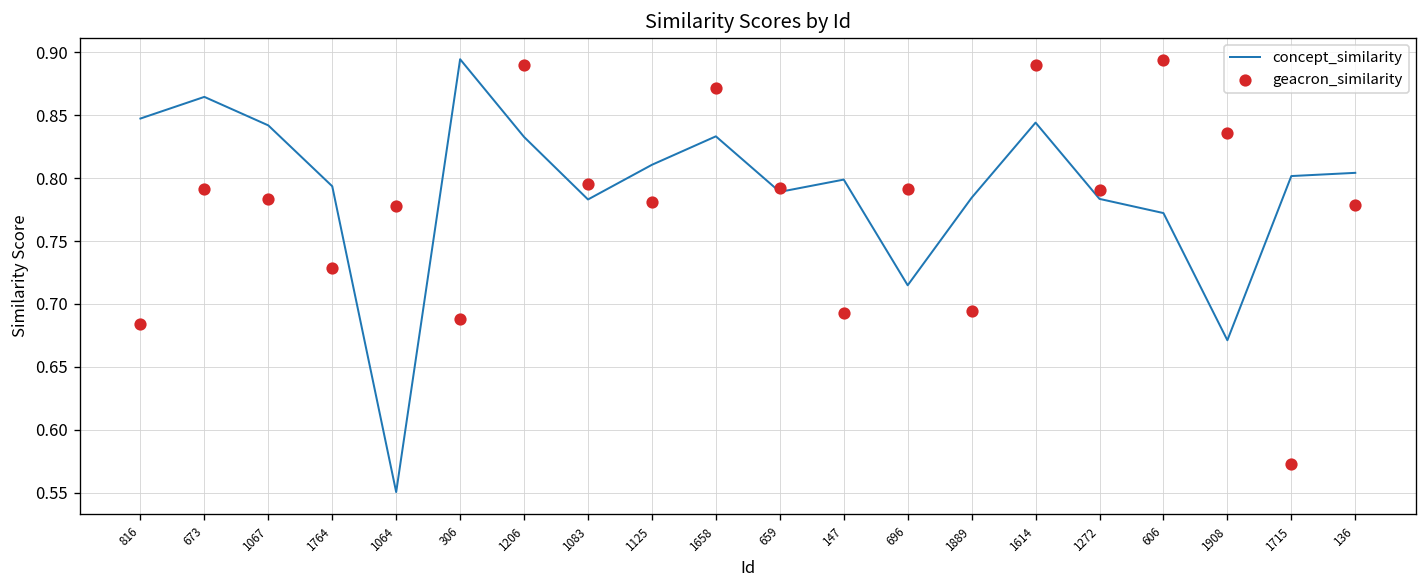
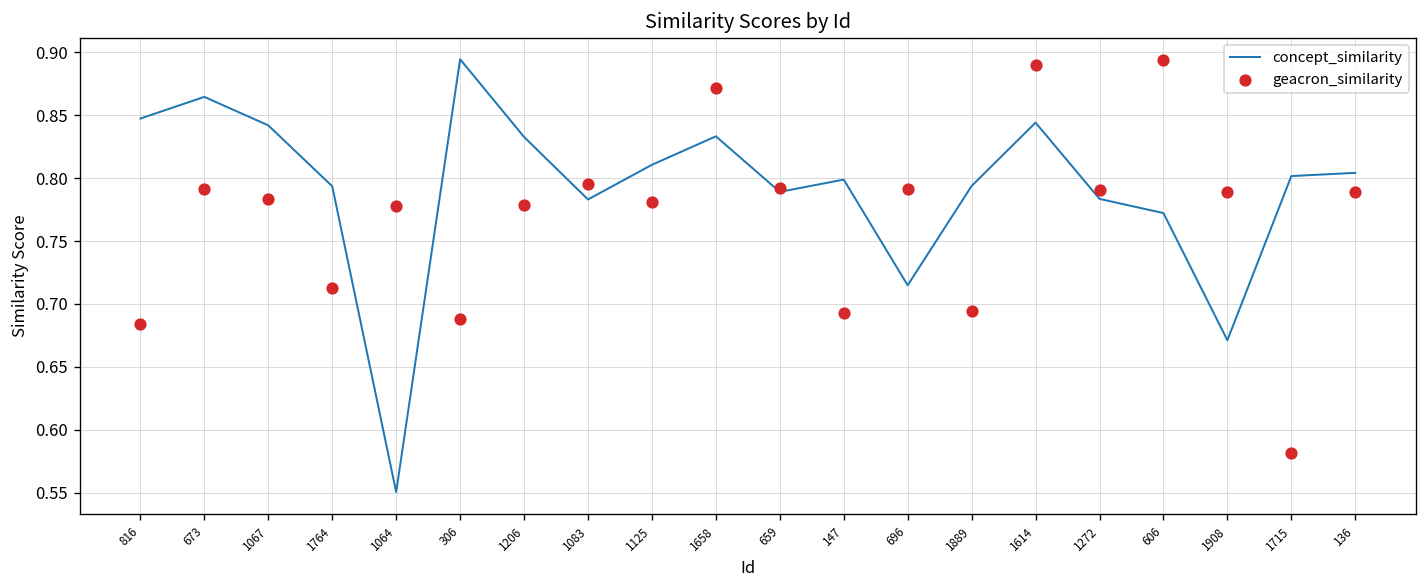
  {
    "concept_similarity": {
      "816": 0.847,
      "673": 0.865,
      "1067": 0.842,
      "1764": 0.794,
      "1064": 0.550,
      "306": 0.895,
      "1206": 0.833,
      "1083": 0.783,
      "1125": 0.811,
      "1658": 0.833,
      "659": 0.789,
      "147": 0.799,
      "696": 0.715,
-     "1889": 0.784,
+     "1889": 0.794,
      "1614": 0.844,
      "1272": 0.783,
      "606": 0.772,
      "1908": 0.671,
      "1715": 0.802,
      "136": 0.804
    },
    "geacron_similarity": {
-     "1764": 0.728,
-     "1206": 0.890,
-     "1908": 0.836,
-     "1715": 0.572,
-     "136": 0.778
+     "1764": 0.713,
+     "1206": 0.778,
+     "1908": 0.789,
+     "1715": 0.581,
+     "136": 0.789
    }
  }
